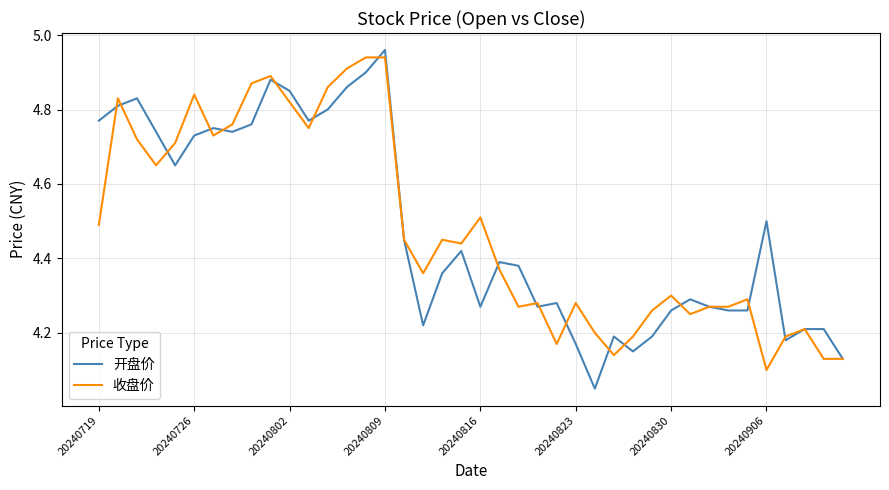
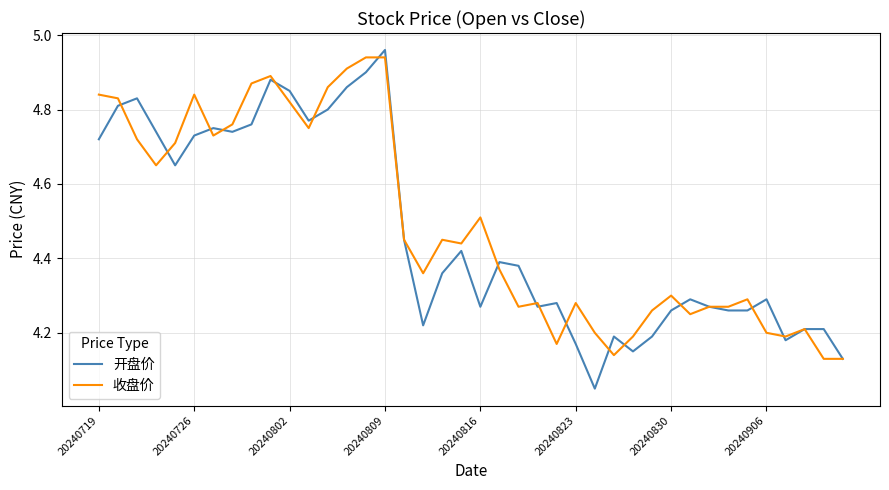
  {
    "开盘价": {
-     "20240719": 4.77,
+     "20240719": 4.72,
      "20240726": 4.73,
      "20240802": 4.85,
      "20240809": 4.96,
      "20240816": 4.27,
      "20240823": 4.17,
      "20240830": 4.26,
-     "20240906": 4.50
+     "20240906": 4.29
    },
    "收盘价": {
-     "20240719": 4.49,
+     "20240719": 4.84,
      "20240726": 4.84,
      "20240802": 4.82,
      "20240809": 4.94,
      "20240816": 4.51,
      "20240823": 4.28,
      "20240830": 4.30,
-     "20240906": 4.1
+     "20240906": 4.2
    }
  }
